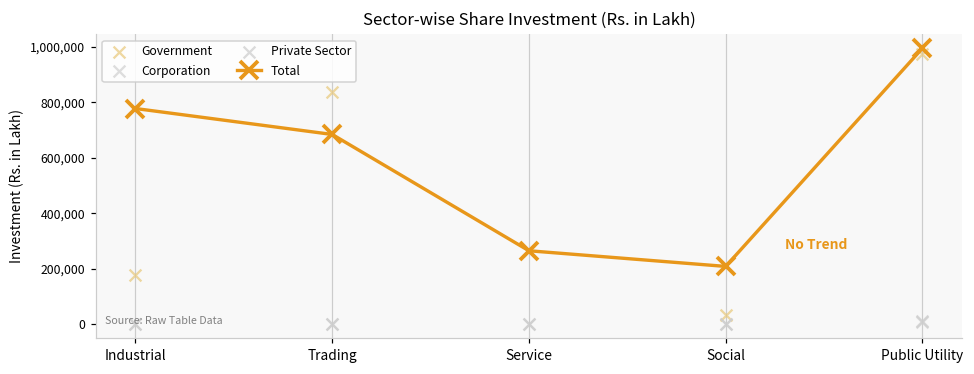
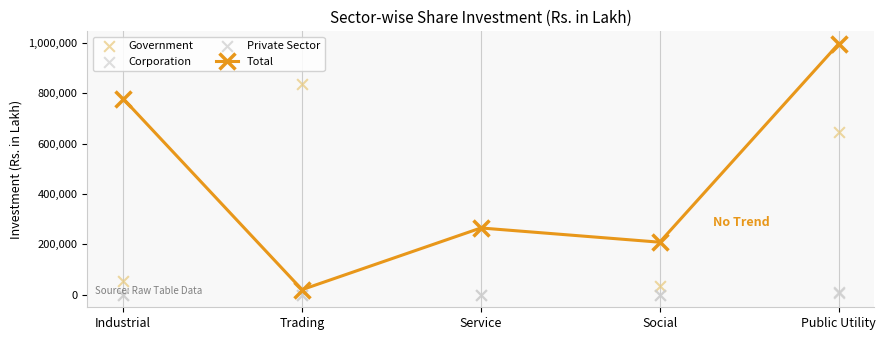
  {
    "Government": {
-     "Industrial": "180,000",
-     "Public Utility": "980,000"
+     "Industrial": "50,000",
+     "Public Utility": "650,000"
    },
    "Total": {
      "Industrial": "780,000",
-     "Trading": "680,000",
+     "Trading": "20,000",
      "Social": "210,000",
      "Public Utility": "1,000,000"
    }
  }
